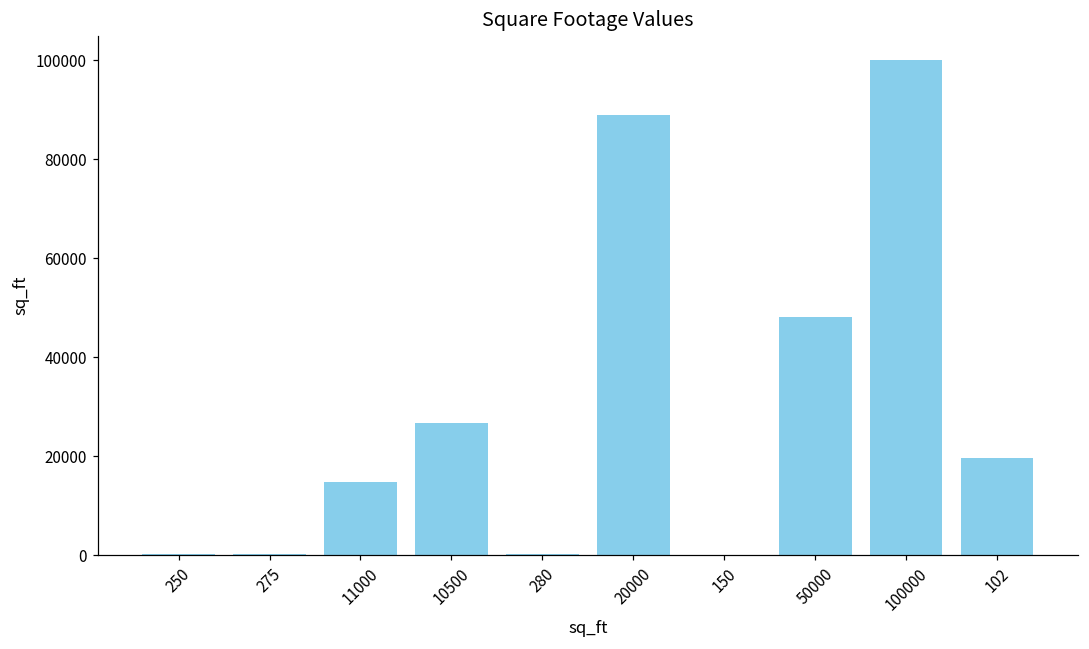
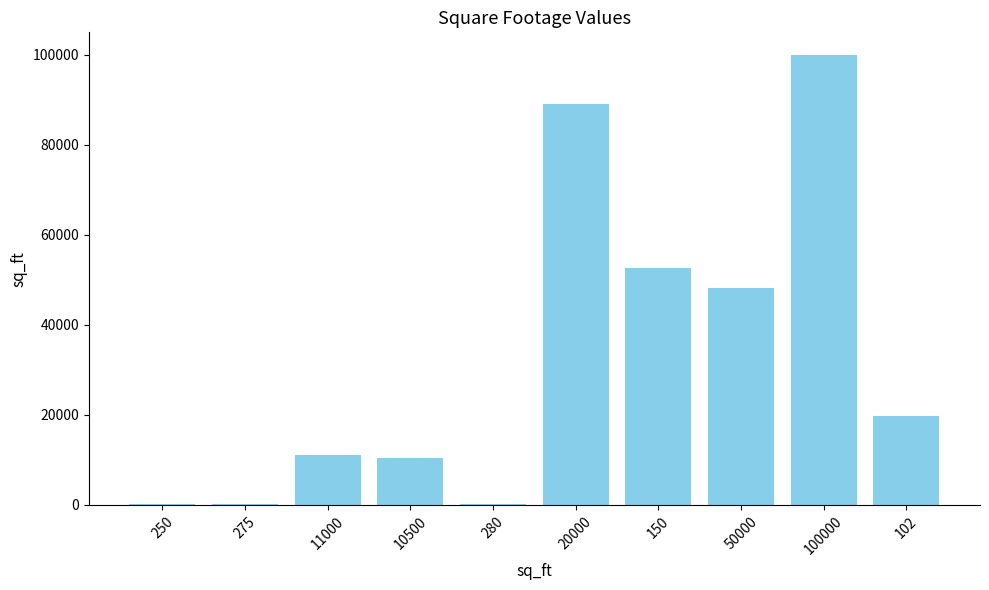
  {
-   "11000": 15000,
-   "10500": 27000,
+   "11000": 11000,
+   "10500": 11000,
    "20000": 89000,
-   "150": 0,
+   "150": 53000,
    "50000": 48000,
    "100000": 100000,
    "102": 20000
  }
